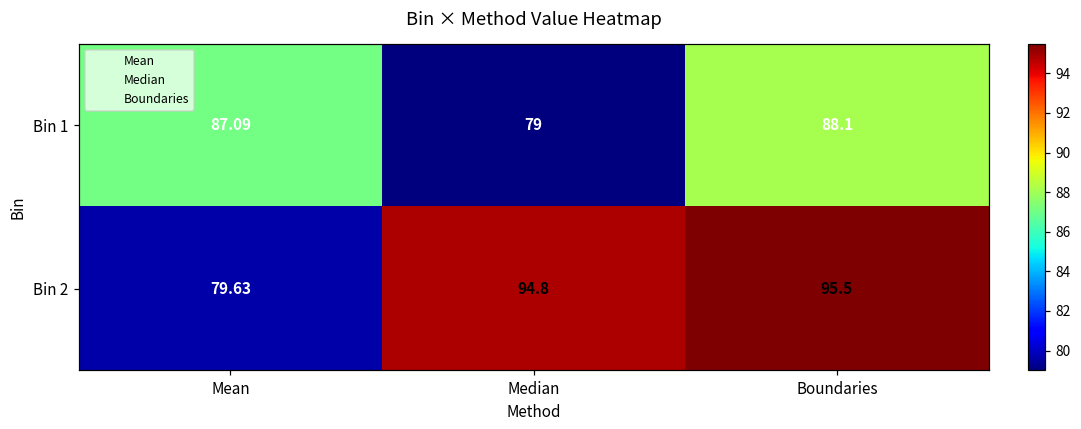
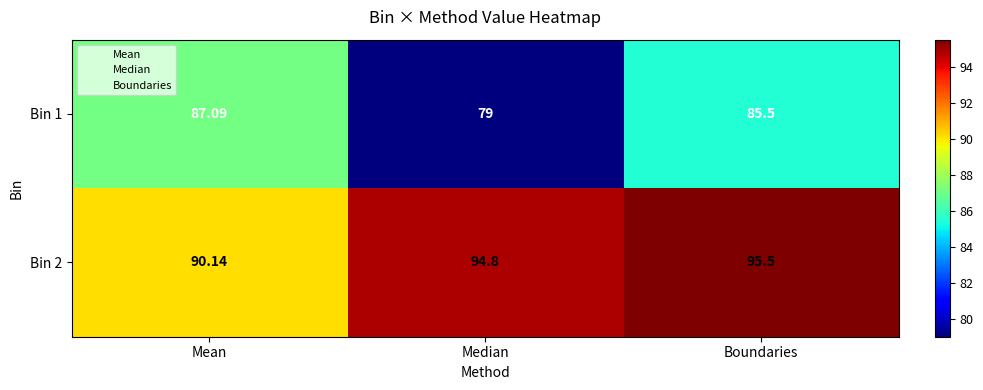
  {
    "Bin 1": {
      "Mean": 87.09,
      "Median": 79,
-     "Boundaries": 88.1
+     "Boundaries": 85.5
    },
    "Bin 2": {
-     "Mean": 79.63,
+     "Mean": 90.14,
      "Median": 94.8,
      "Boundaries": 95.5
    }
  }
